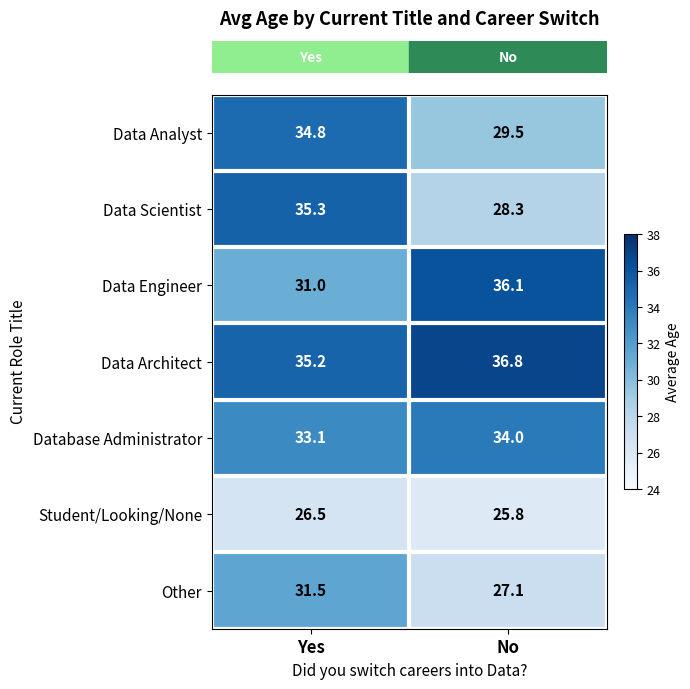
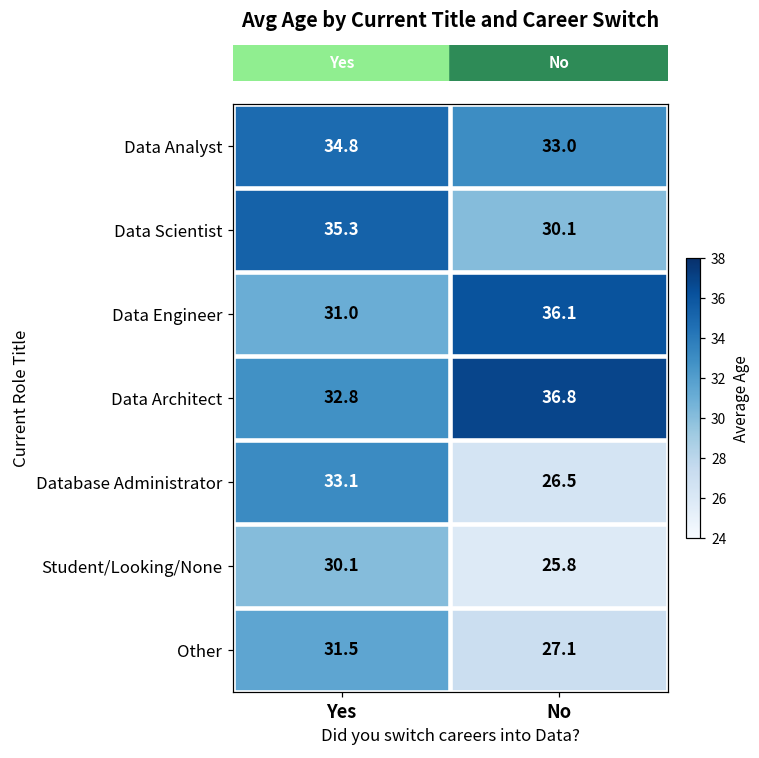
  {
    "Data Analyst": {
      "Yes": 34.8,
-     "No": 29.5
+     "No": 33.0
    },
    "Data Scientist": {
      "Yes": 35.3,
-     "No": 28.3
+     "No": 30.1
    },
    "Data Engineer": {
      "Yes": 31.0,
      "No": 36.1
    },
    "Data Architect": {
-     "Yes": 35.2,
+     "Yes": 32.8,
      "No": 36.8
    },
    "Database Administrator": {
      "Yes": 33.1,
-     "No": 34.0
+     "No": 26.5
    },
    "Student/Looking/None": {
-     "Yes": 26.5,
+     "Yes": 30.1,
      "No": 25.8
    },
    "Other": {
      "Yes": 31.5,
      "No": 27.1
    }
  }
